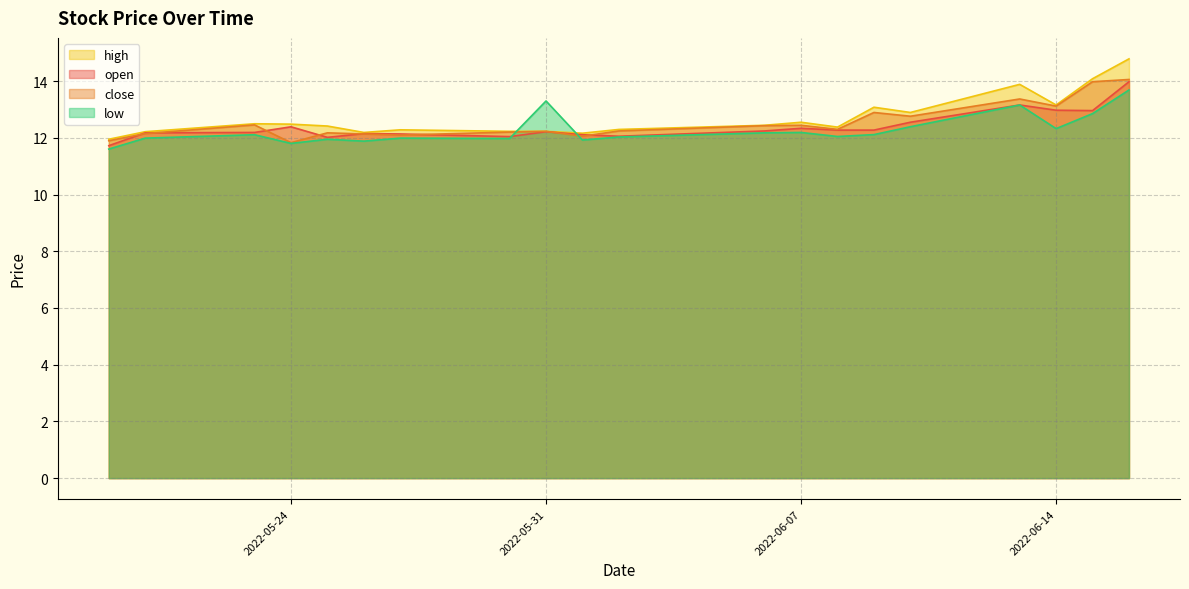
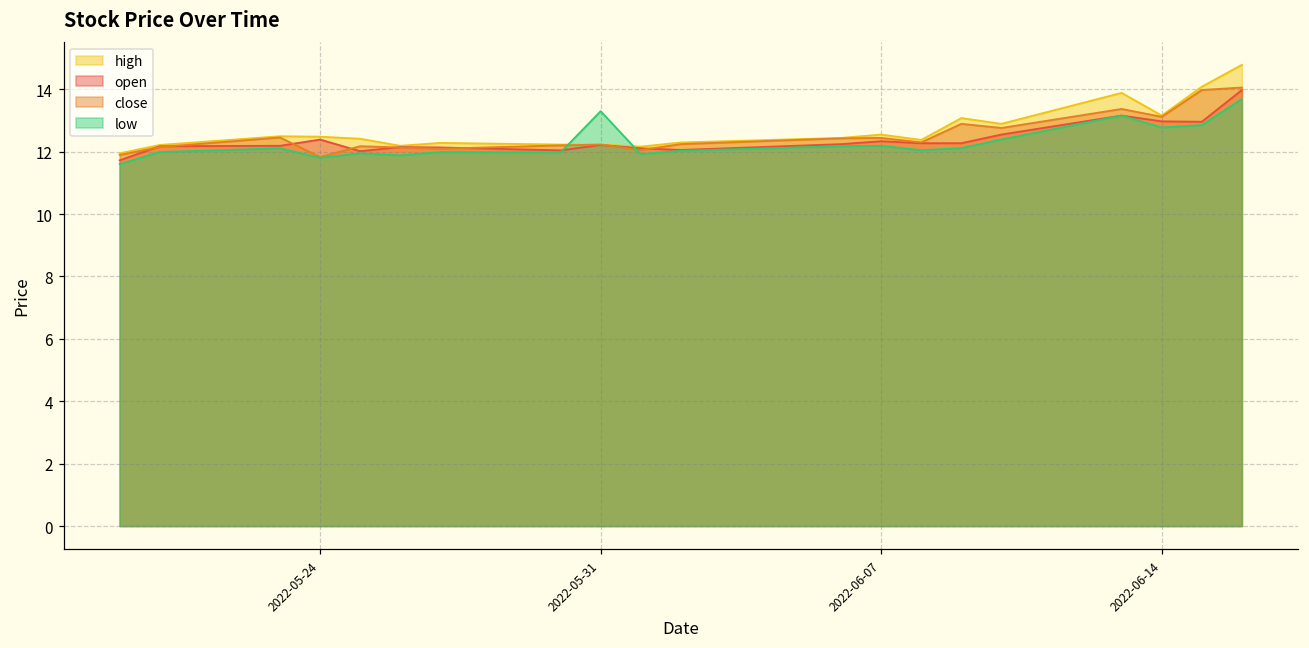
  {
    "low": {
      "2022-05-31": 13.3,
      "2022-06-07": 12.2,
-     "2022-06-14": 12.3
+     "2022-06-14": 12.8
    }
  }
